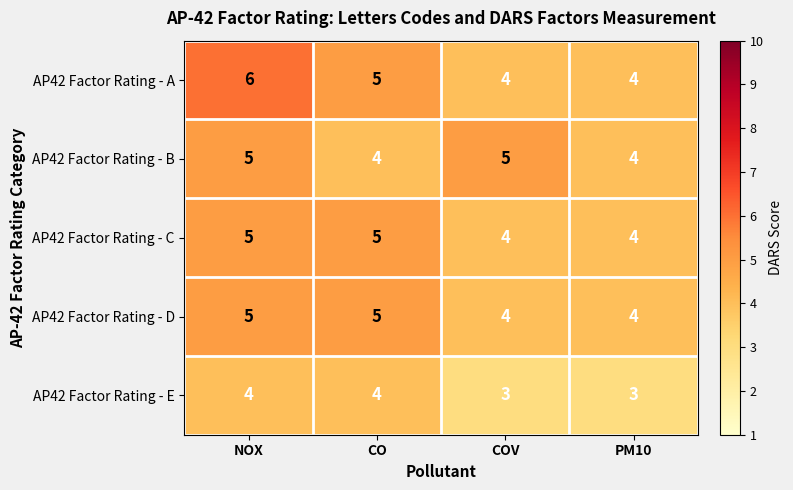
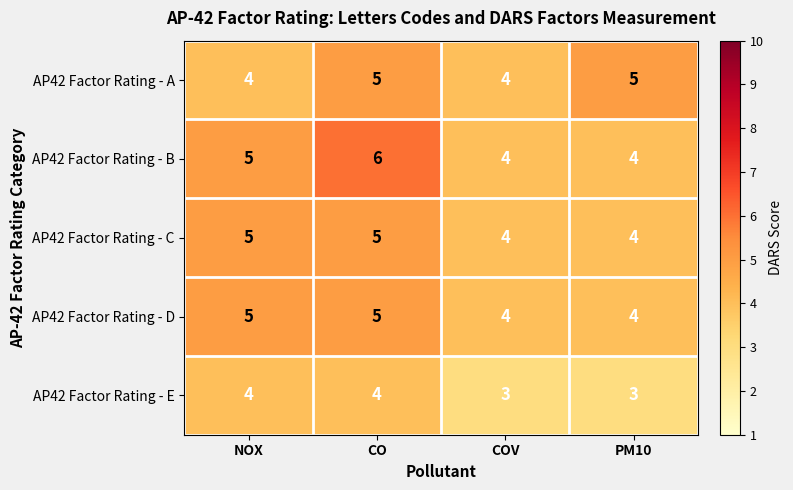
  {
    "AP42 Factor Rating - A": {
-     "NOX": 6,
+     "NOX": 4,
      "CO": 5,
      "COV": 4,
-     "PM10": 4
+     "PM10": 5
    },
    "AP42 Factor Rating - B": {
      "NOX": 5,
-     "CO": 4,
-     "COV": 5,
+     "CO": 6,
+     "COV": 4,
      "PM10": 4
    },
    "AP42 Factor Rating - C": {
      "NOX": 5,
      "CO": 5,
      "COV": 4,
      "PM10": 4
    },
    "AP42 Factor Rating - D": {
      "NOX": 5,
      "CO": 5,
      "COV": 4,
      "PM10": 4
    },
    "AP42 Factor Rating - E": {
      "NOX": 4,
      "CO": 4,
      "COV": 3,
      "PM10": 3
    }
  }
